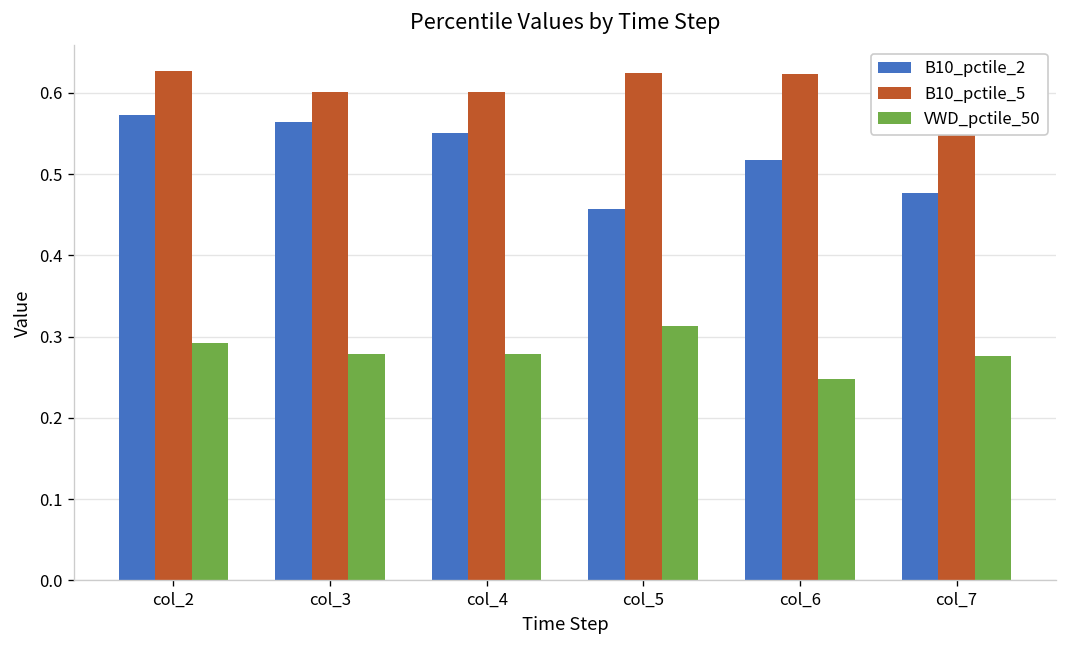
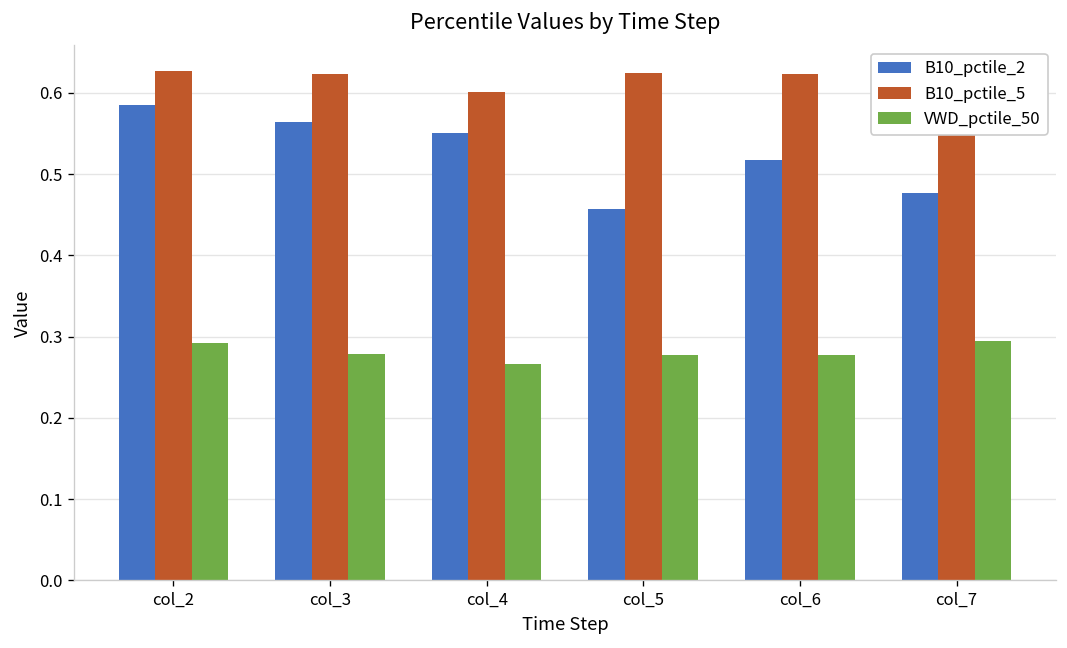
  {
    "B10_pctile_2": {
-     "col_2": 0.57,
+     "col_2": 0.58,
      "col_3": 0.56,
      "col_4": 0.55,
      "col_5": 0.46,
      "col_6": 0.52,
      "col_7": 0.48
    },
    "B10_pctile_5": {
      "col_2": 0.63,
-     "col_3": 0.60,
+     "col_3": 0.62,
      "col_4": 0.60,
      "col_5": 0.62,
      "col_6": 0.62
    },
    "VWD_pctile_50": {
      "col_2": 0.29,
      "col_3": 0.28,
-     "col_4": 0.28,
-     "col_5": 0.31,
-     "col_6": 0.25,
-     "col_7": 0.28
+     "col_4": 0.27,
+     "col_5": 0.28,
+     "col_6": 0.28,
+     "col_7": 0.29
    }
  }
